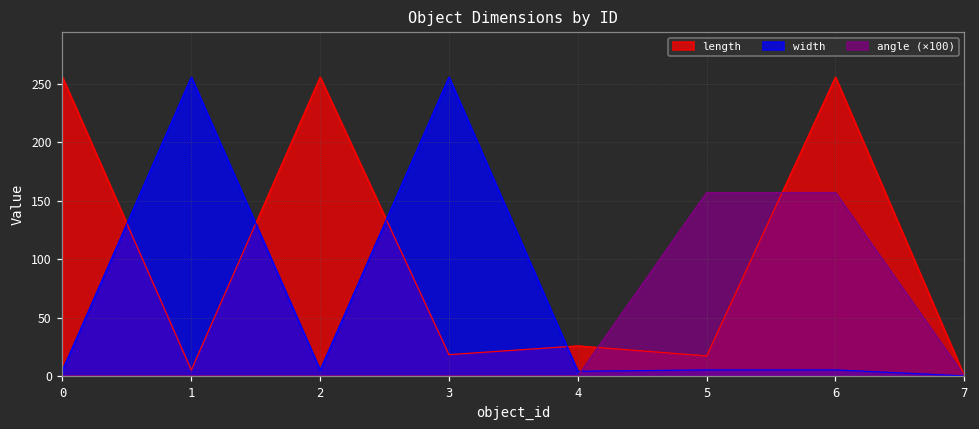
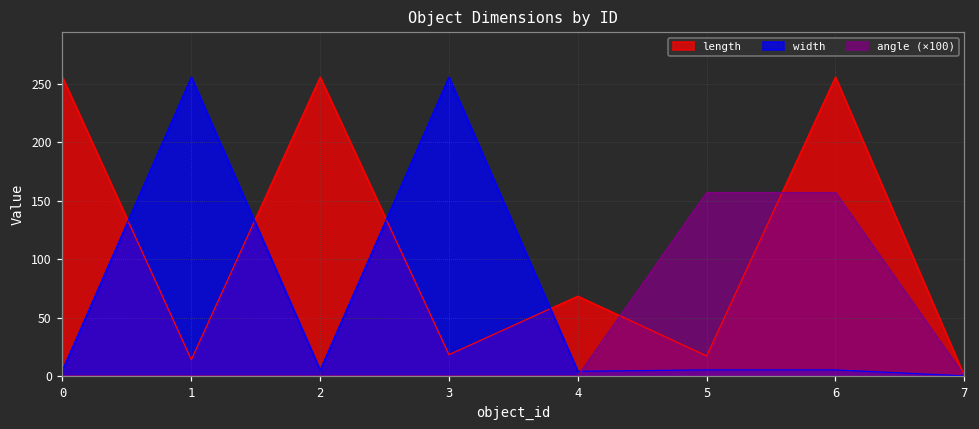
  {
    "length": {
      "0": 256,
-     "1": 5,
+     "1": 14,
      "2": 256,
      "3": 18,
-     "4": 26,
+     "4": 68,
      "5": 17,
      "6": 256
    },
    "width": {
      "0": 5,
      "1": 256,
      "2": 5,
      "3": 256,
      "4": 4,
      "5": 5,
      "6": 5
    },
    "angle (×100)": {
      "0": 0,
      "1": 0,
      "2": 0,
      "3": 0,
      "4": 0,
      "5": 157,
      "6": 157
    }
  }
